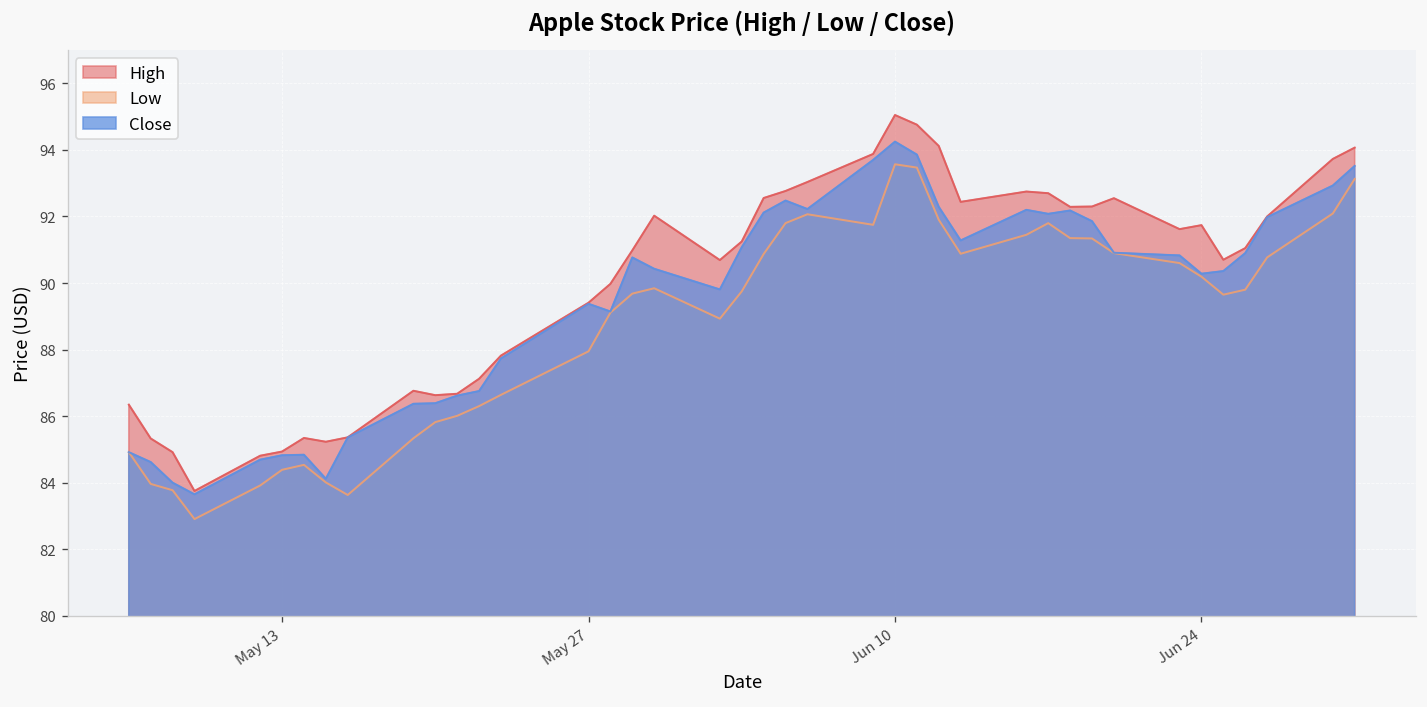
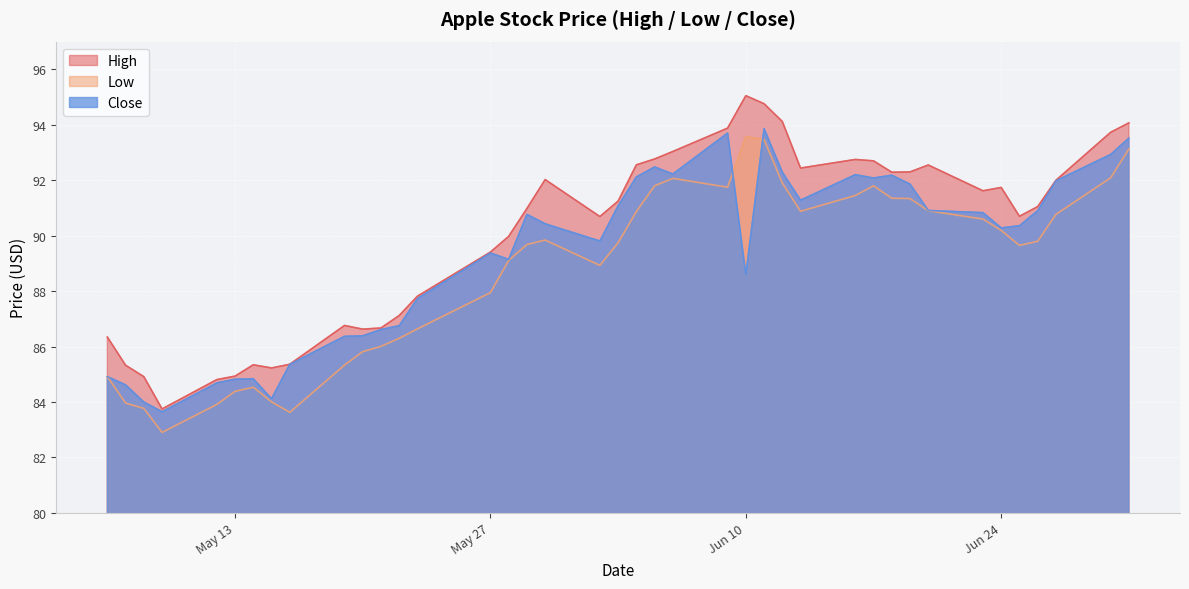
  {
    "Close": {
      "May 13": 84.8,
-     "Jun 10": 94.3
+     "Jun 10": 88.6
    }
  }
